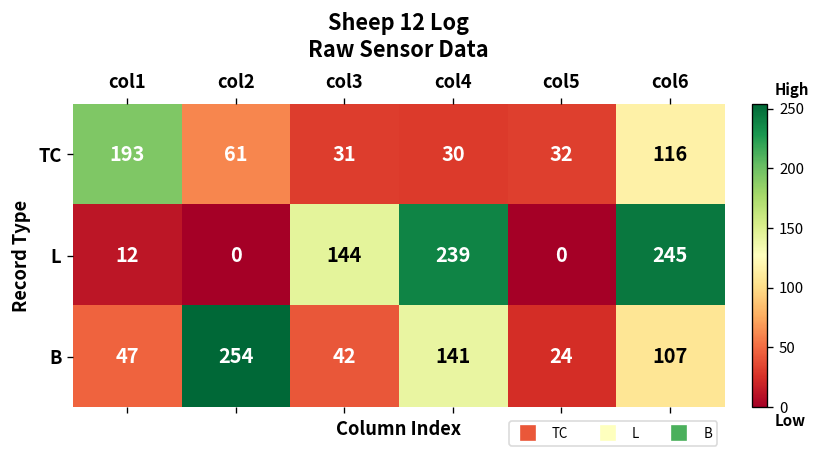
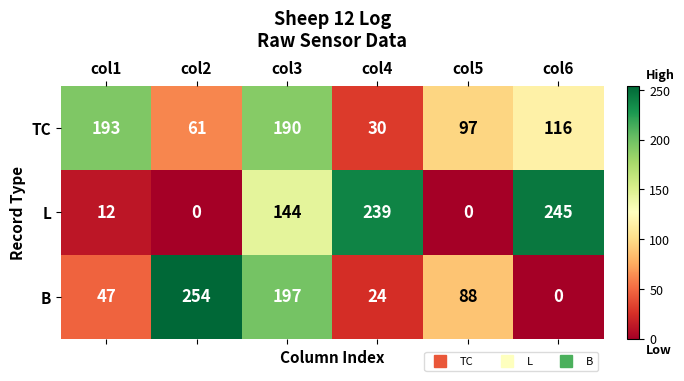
  {
    "TC": {
      "col1": 193,
      "col2": 61,
-     "col3": 31,
+     "col3": 190,
      "col4": 30,
-     "col5": 32,
+     "col5": 97,
      "col6": 116
    },
    "L": {
      "col1": 12,
      "col2": 0,
      "col3": 144,
      "col4": 239,
      "col5": 0,
      "col6": 245
    },
    "B": {
      "col1": 47,
      "col2": 254,
-     "col3": 42,
-     "col4": 141,
-     "col5": 24,
-     "col6": 107
+     "col3": 197,
+     "col4": 24,
+     "col5": 88,
+     "col6": 0
    }
  }
